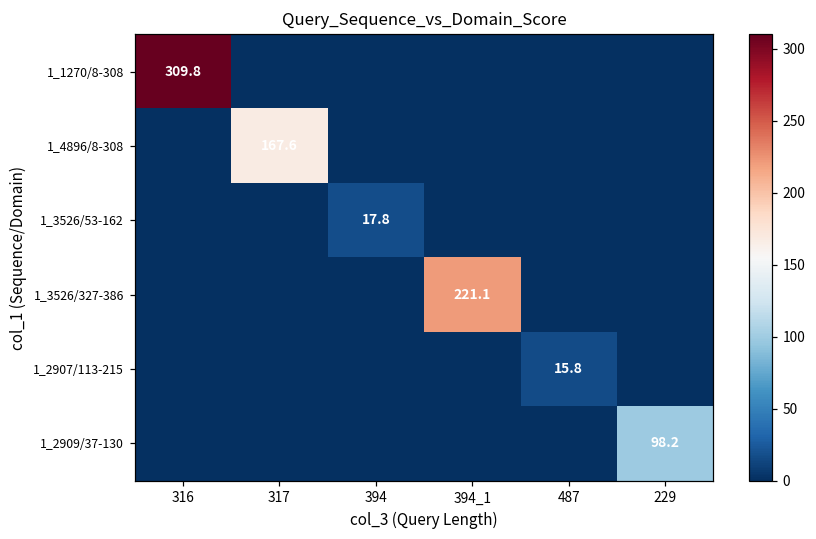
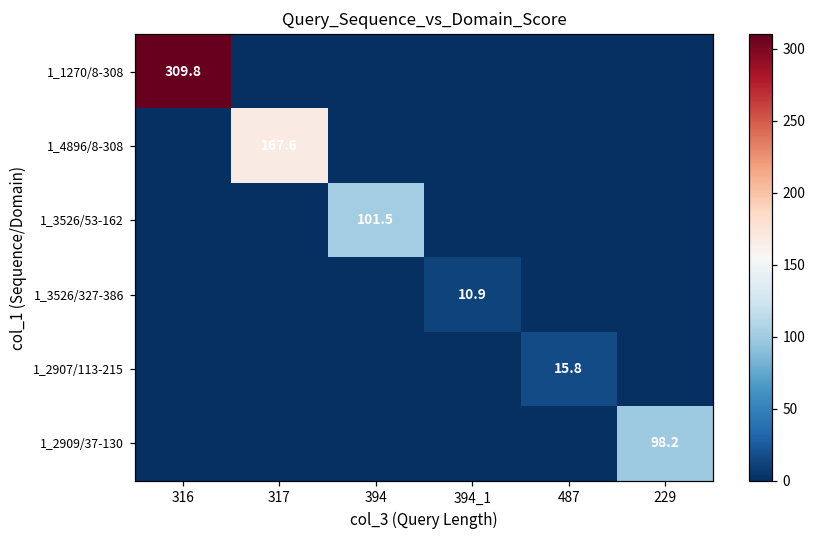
  {
    "1_1270/8-308": {
      "316": 309.8
    },
    "1_3526/53-162": {
-     "394": 17.8
+     "394": 101.5
    },
    "1_3526/327-386": {
-     "394_1": 221.1
+     "394_1": 10.9
    },
    "1_2907/113-215": {
      "487": 15.8
    },
    "1_2909/37-130": {
      "229": 98.2
    }
  }
